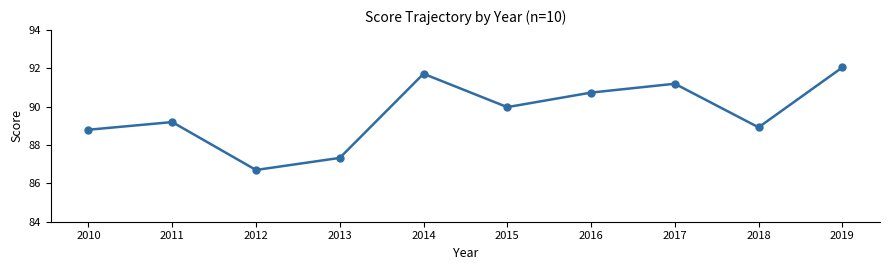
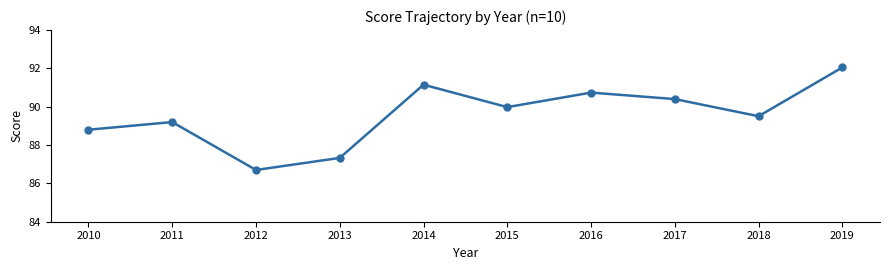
  {
    "2010": 88.8,
    "2011": 89.2,
    "2012": 86.7,
    "2013": 87.3,
-   "2014": 91.7,
+   "2014": 91.2,
    "2015": 90.0,
    "2016": 90.7,
-   "2017": 91.2,
-   "2018": 88.9,
+   "2017": 90.4,
+   "2018": 89.5,
    "2019": 92.1
  }
